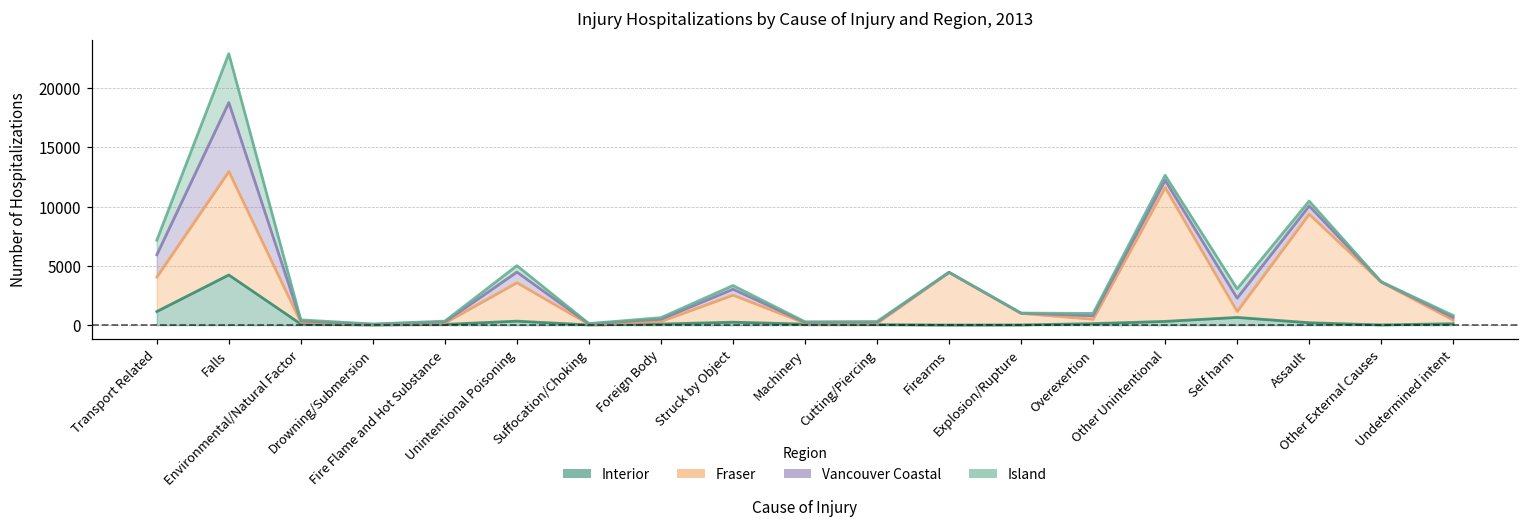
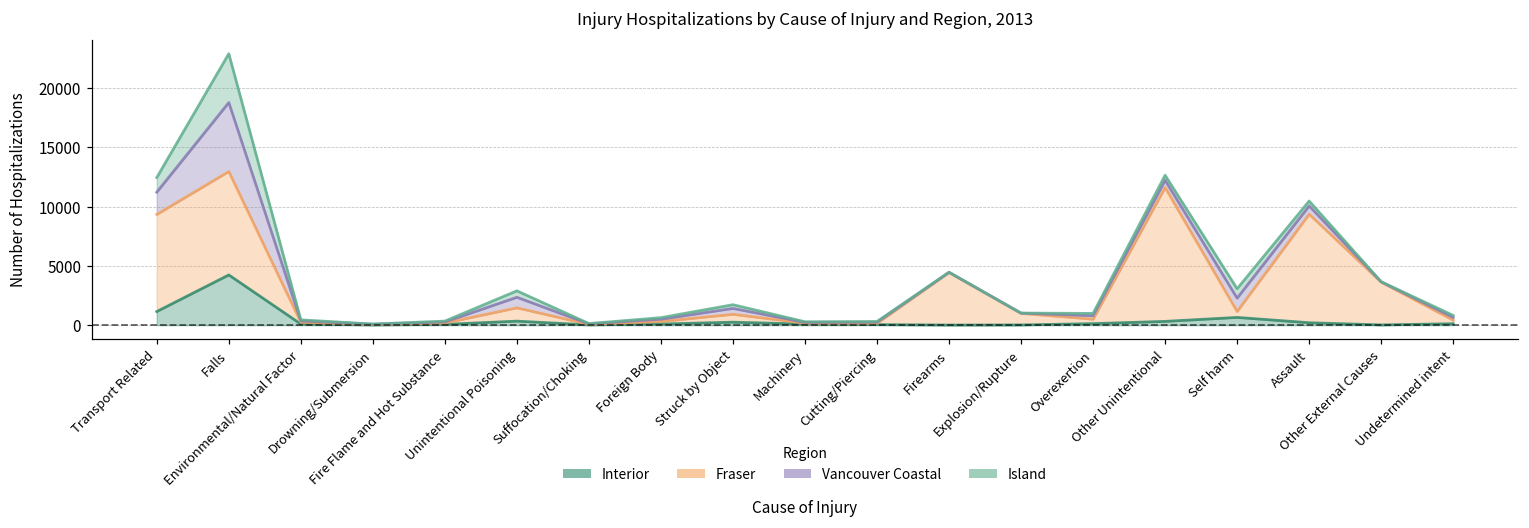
  {
    "Fraser": {
-     "Transport Related": 2900,
+     "Transport Related": 8200,
      "Falls": 8700,
-     "Unintentional Poisoning": 3300,
-     "Struck by Object": 2300,
+     "Unintentional Poisoning": 1100,
+     "Struck by Object": 700,
      "Overexertion": 400,
      "Other Unintentional": 11300,
      "Self harm": 500,
      "Assault": 9200
    }
  }
